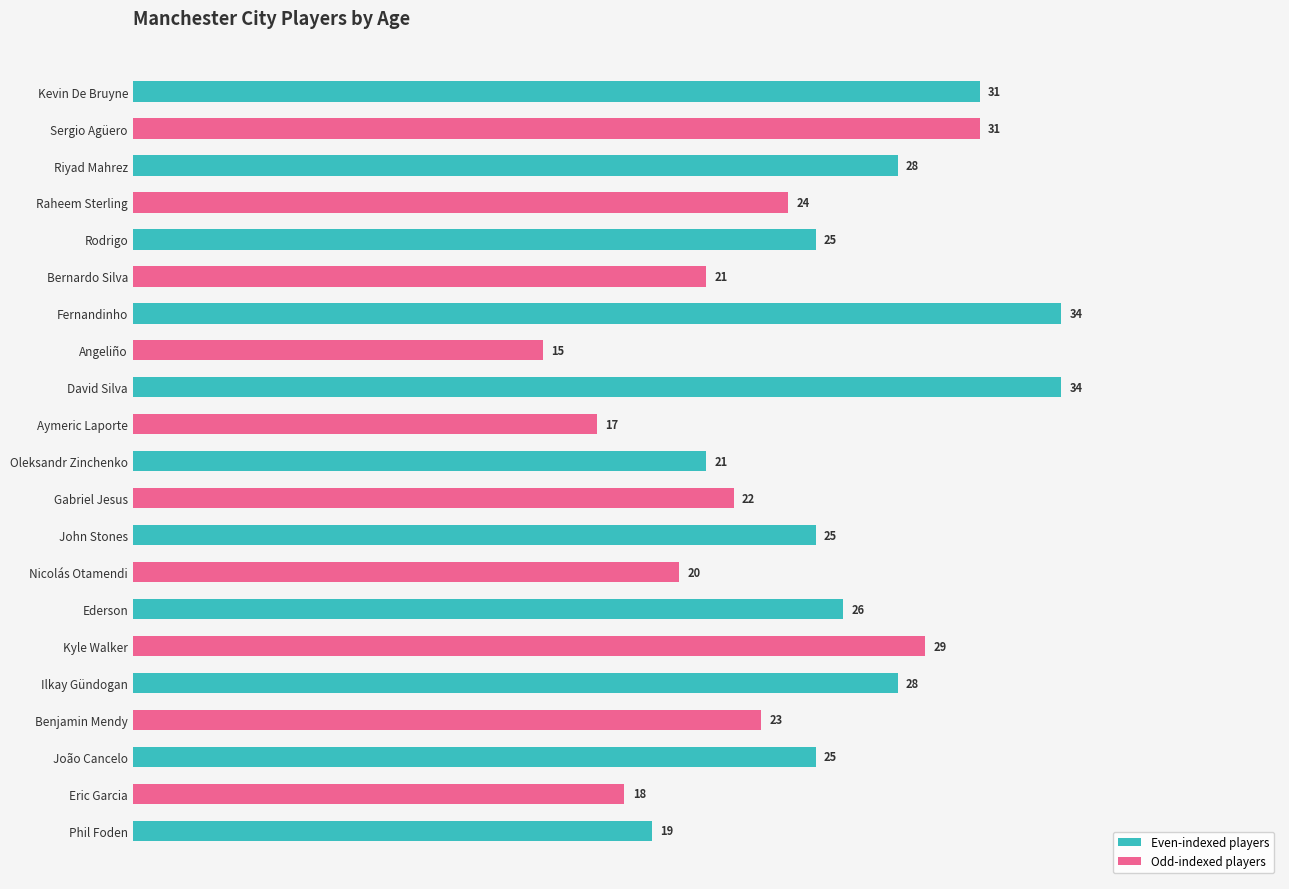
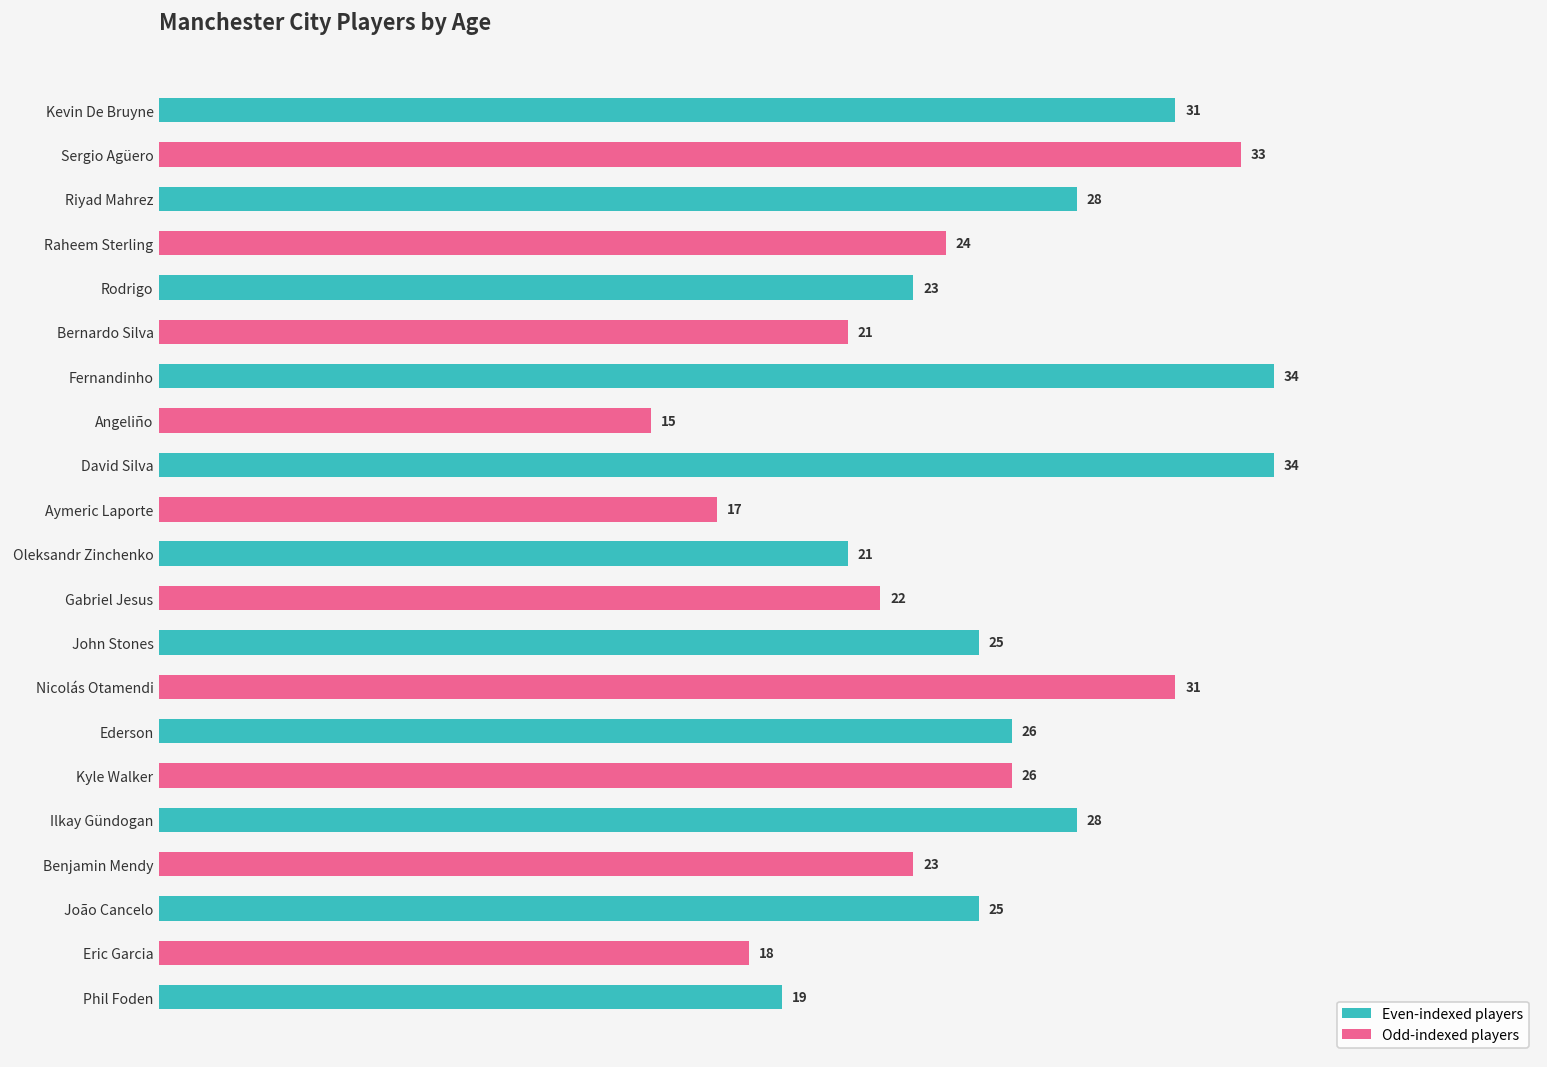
  {
    "Kevin De Bruyne": 31,
-   "Sergio Agüero": 31,
+   "Sergio Agüero": 33,
    "Riyad Mahrez": 28,
    "Raheem Sterling": 24,
-   "Rodrigo": 25,
+   "Rodrigo": 23,
    "Bernardo Silva": 21,
    "Fernandinho": 34,
    "Angeliño": 15,
    "David Silva": 34,
    "Aymeric Laporte": 17,
    "Oleksandr Zinchenko": 21,
    "Gabriel Jesus": 22,
    "John Stones": 25,
-   "Nicolás Otamendi": 20,
+   "Nicolás Otamendi": 31,
    "Ederson": 26,
-   "Kyle Walker": 29,
+   "Kyle Walker": 26,
    "Ilkay Gündogan": 28,
    "Benjamin Mendy": 23,
    "João Cancelo": 25,
    "Eric Garcia": 18,
    "Phil Foden": 19
  }
